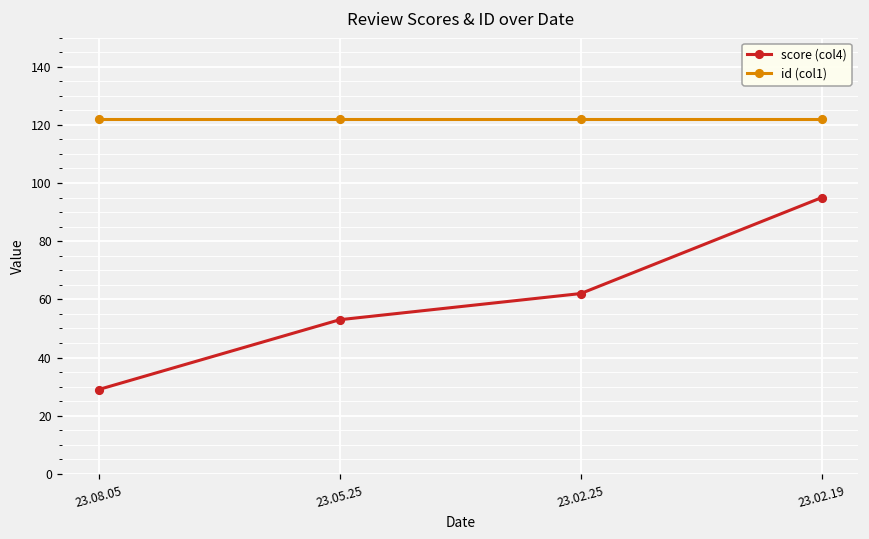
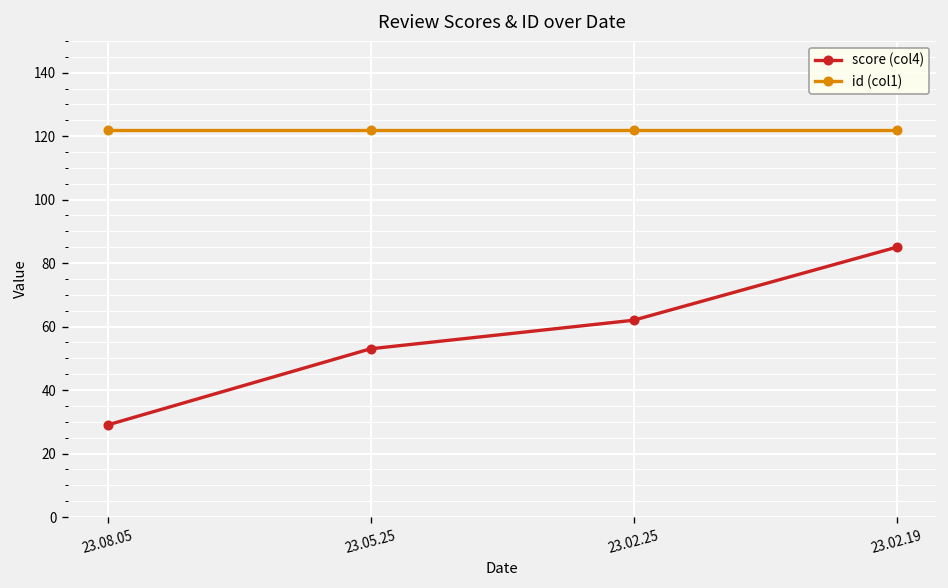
  {
    "score (col4)": {
      "23.08.05": 29,
      "23.05.25": 53,
      "23.02.25": 62,
-     "23.02.19": 95
+     "23.02.19": 85
    },
    "id (col1)": {
      "23.08.05": 122,
      "23.05.25": 122,
      "23.02.25": 122,
      "23.02.19": 122
    }
  }
